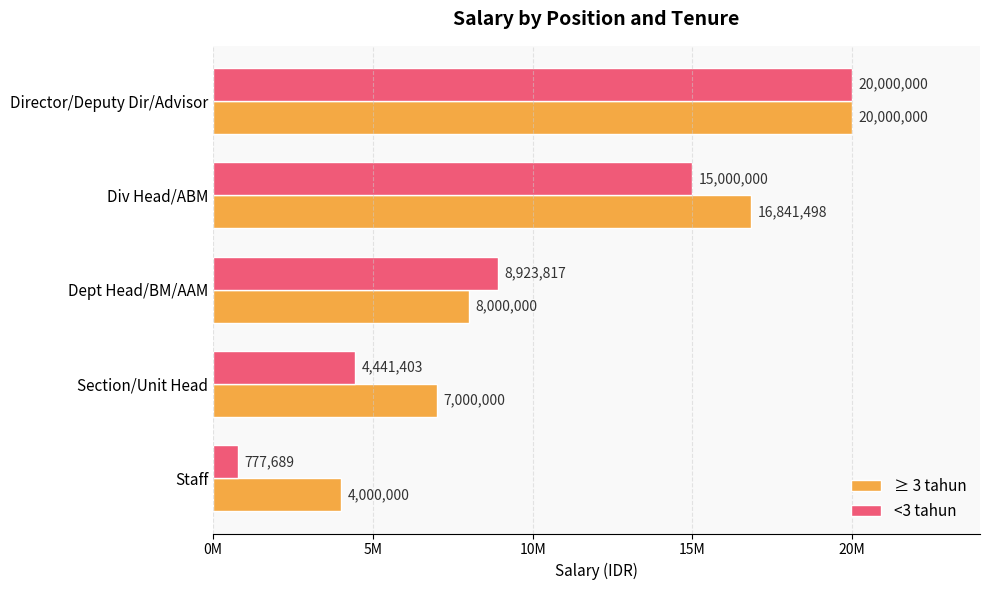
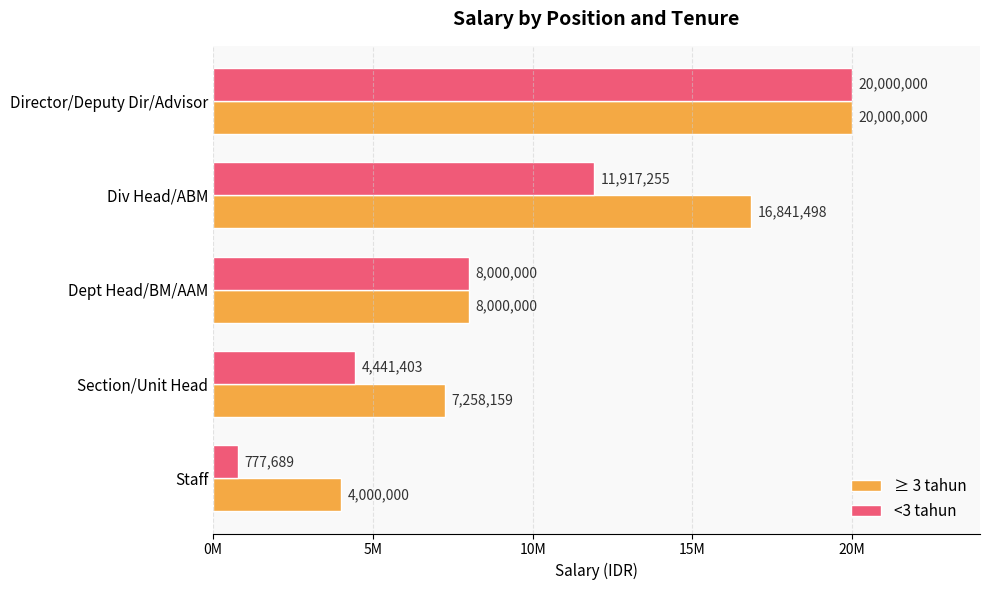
  {
    "≥ 3 tahun": {
      "Director/Deputy Dir/Advisor": "20,000,000",
      "Div Head/ABM": "16,841,498",
      "Dept Head/BM/AAM": "8,000,000",
-     "Section/Unit Head": "7,000,000",
+     "Section/Unit Head": "7,258,159",
      "Staff": "4,000,000"
    },
    "<3 tahun": {
      "Director/Deputy Dir/Advisor": "20,000,000",
-     "Div Head/ABM": "15,000,000",
-     "Dept Head/BM/AAM": "8,923,817",
+     "Div Head/ABM": "11,917,255",
+     "Dept Head/BM/AAM": "8,000,000",
      "Section/Unit Head": "4,441,403",
      "Staff": "777,689"
    }
  }
